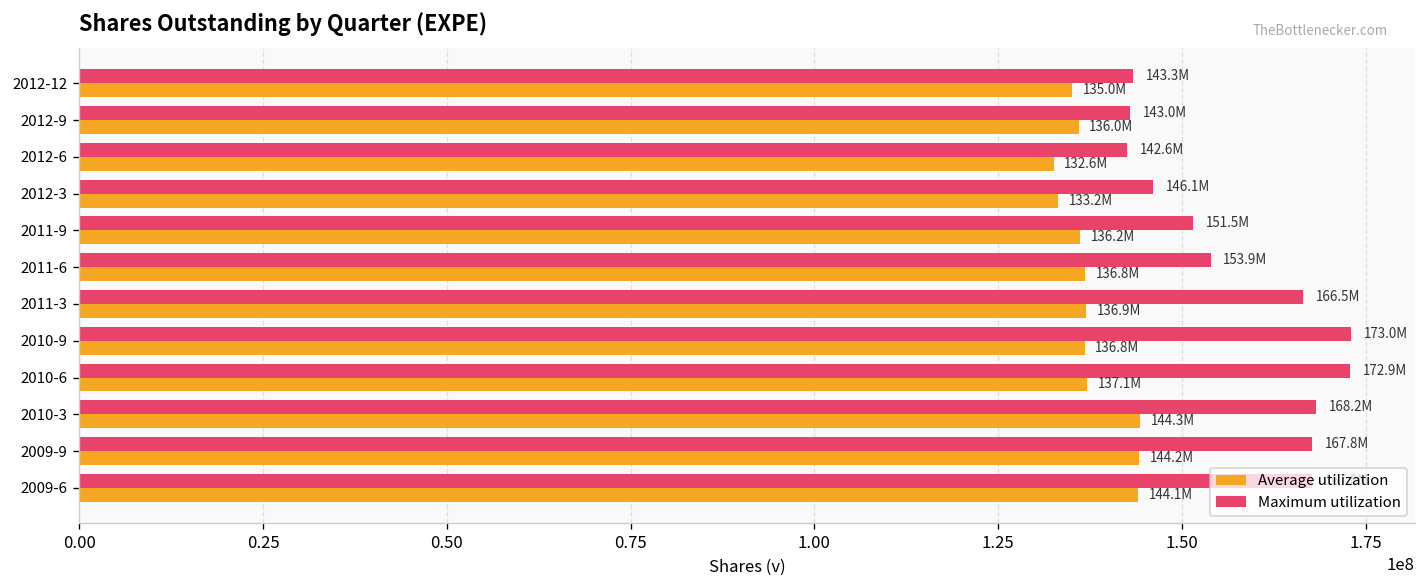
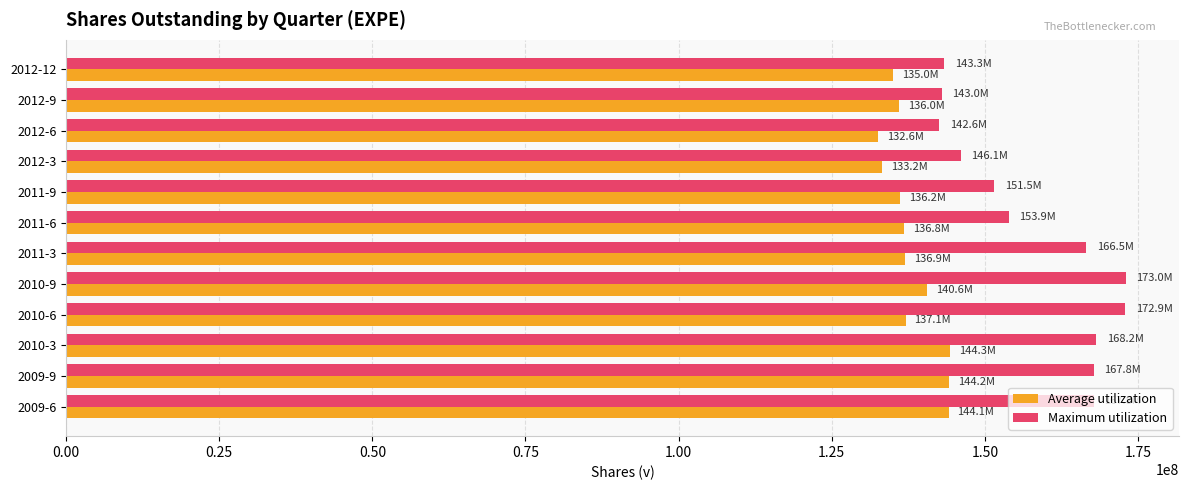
  {
    "Average utilization": {
      "2012-12": "135.0M",
      "2012-9": "136.0M",
      "2012-6": "132.6M",
      "2012-3": "133.2M",
      "2011-9": "136.2M",
      "2011-6": "136.8M",
      "2011-3": "136.9M",
-     "2010-9": "136.8M",
+     "2010-9": "140.6M",
      "2010-6": "137.1M",
      "2010-3": "144.3M",
      "2009-9": "144.2M",
      "2009-6": "144.1M"
    },
    "Maximum utilization": {
      "2012-12": "143.3M",
      "2012-9": "143.0M",
      "2012-6": "142.6M",
      "2012-3": "146.1M",
      "2011-9": "151.5M",
      "2011-6": "153.9M",
      "2011-3": "166.5M",
      "2010-9": "173.0M",
      "2010-6": "172.9M",
      "2010-3": "168.2M",
      "2009-9": "167.8M"
    }
  }
